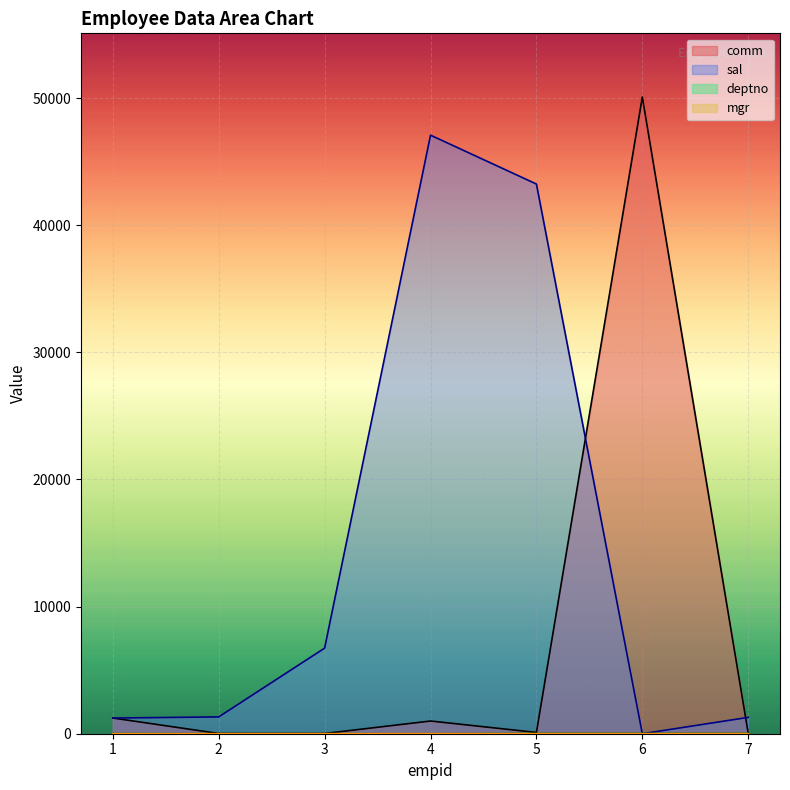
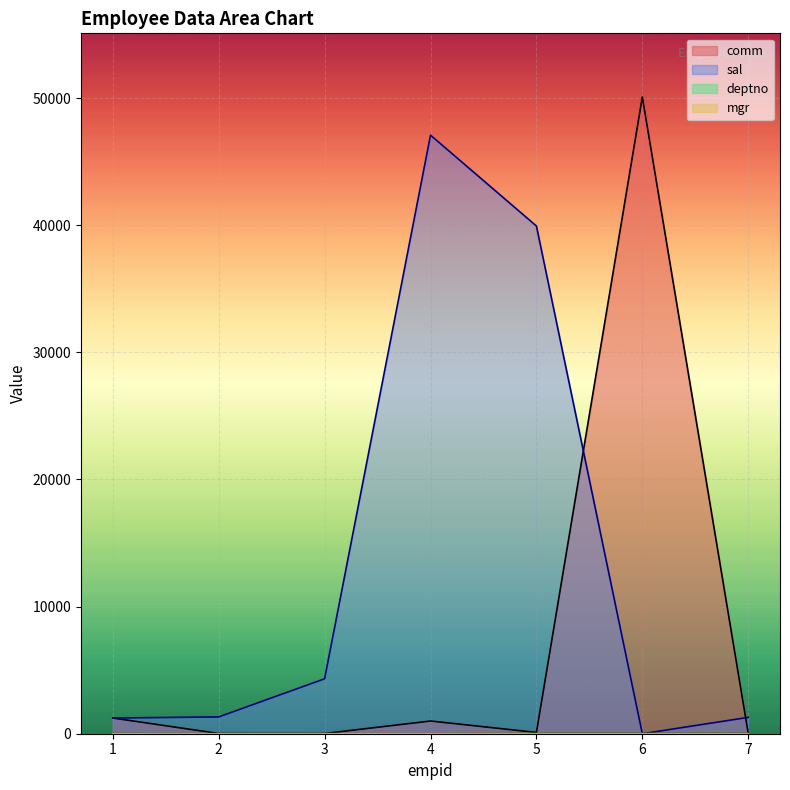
  {
    "comm": {
      "4": 1000,
      "6": 50100
    },
    "sal": {
      "2": 1300,
-     "3": 6700,
+     "3": 4300,
      "4": 47100,
-     "5": 43200,
+     "5": 39900,
      "7": 1300
    },
    "mgr": {
      "1": 0,
      "4": 0
    }
  }
